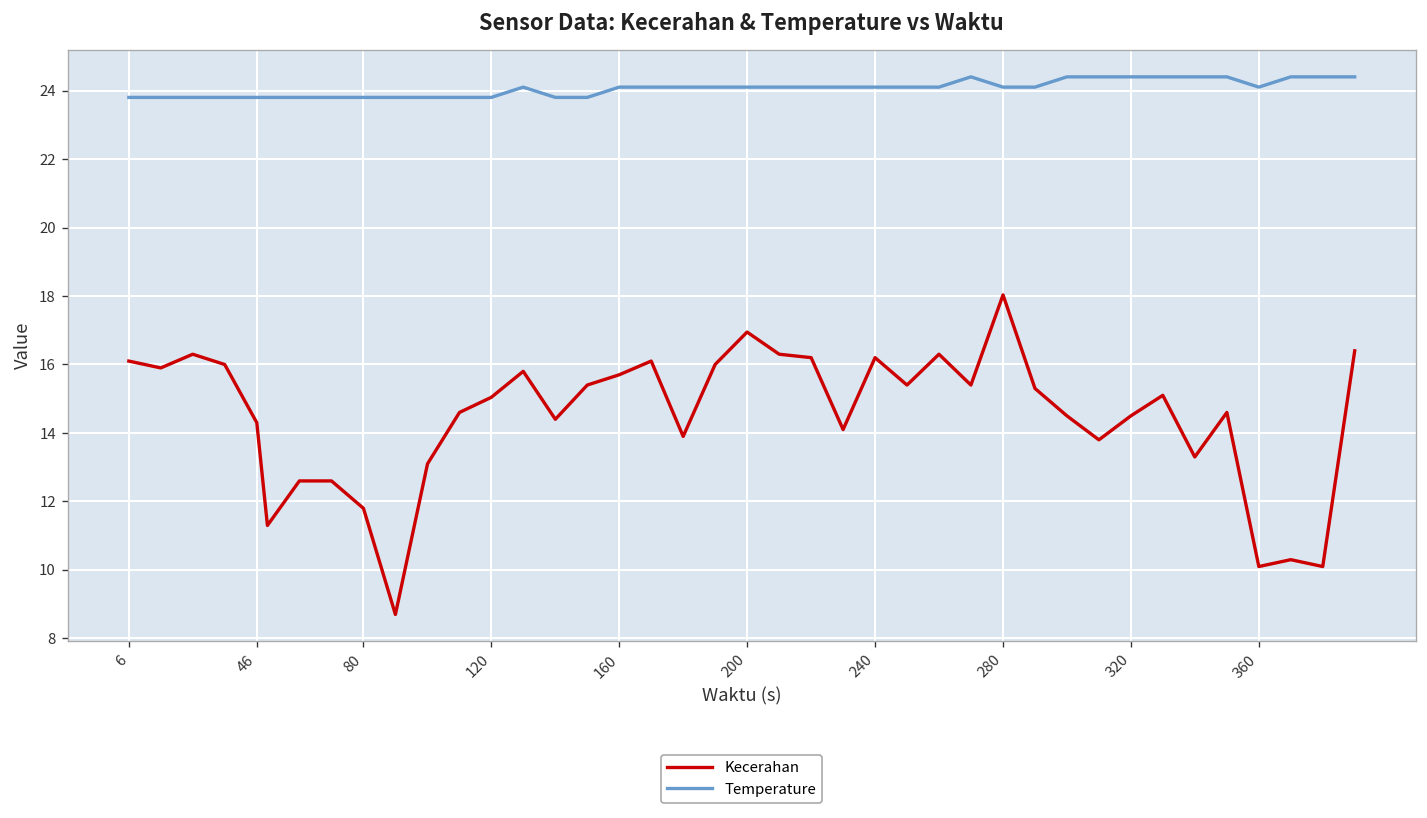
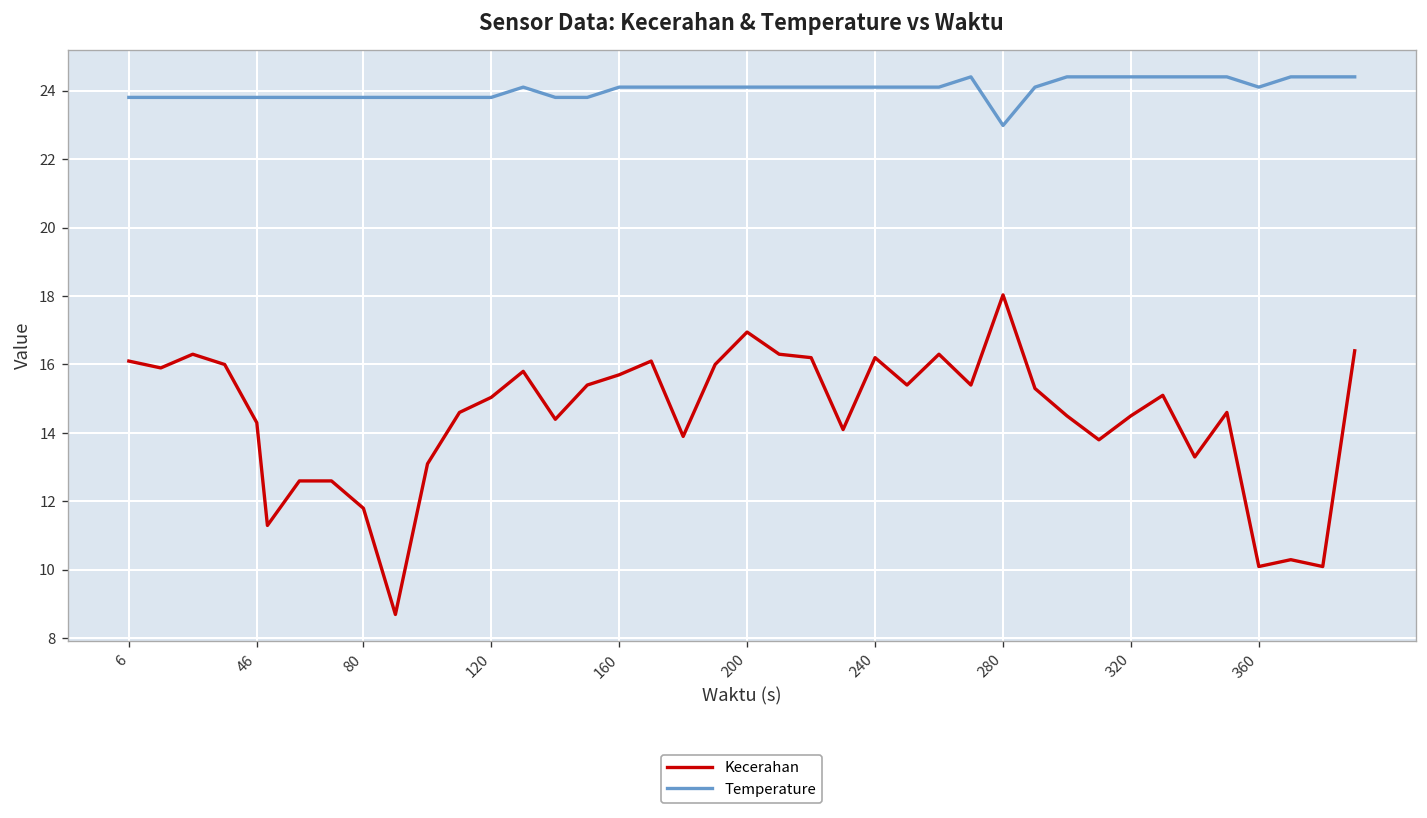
  {
    "Kecerahan": {
      "6": 16.1,
      "46": 14.3,
      "80": 11.8,
      "120": 15.0,
      "160": 15.7,
      "200": 16.9,
      "240": 16.2,
      "280": 18.0,
      "320": 14.5,
      "360": 10.1
    },
    "Temperature": {
      "6": 23.8,
      "46": 23.8,
      "80": 23.8,
      "120": 23.8,
      "160": 24.1,
      "200": 24.1,
      "240": 24.1,
-     "280": 24.1,
+     "280": 23.0,
      "320": 24.4,
      "360": 24.1
    }
  }
